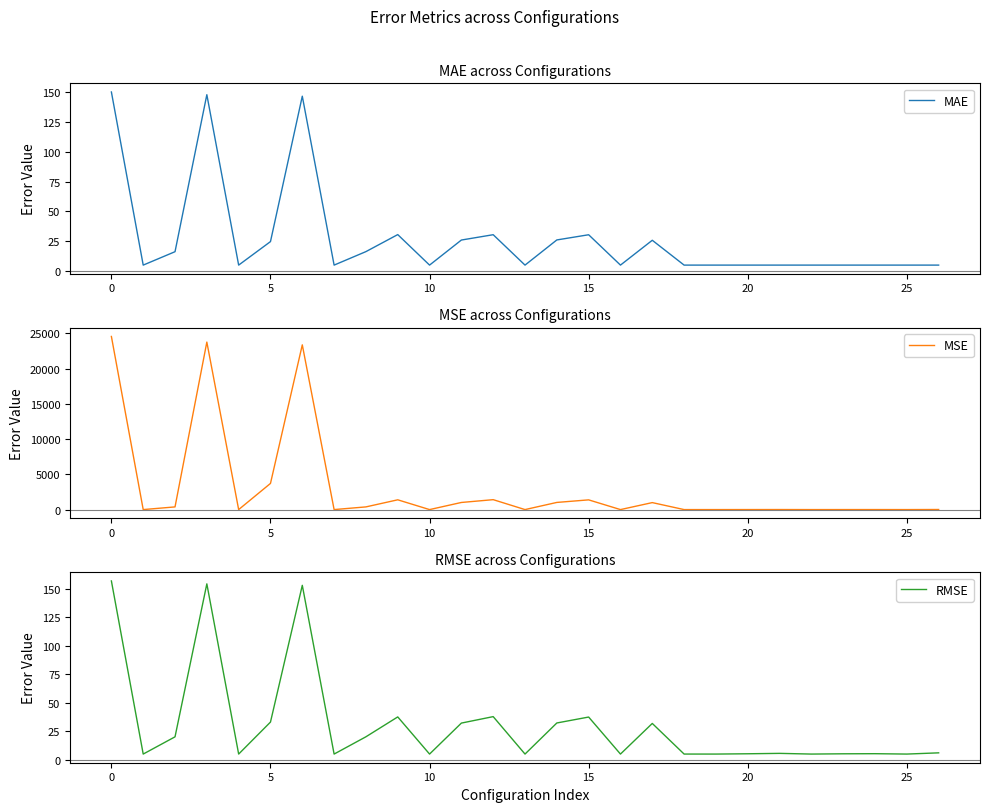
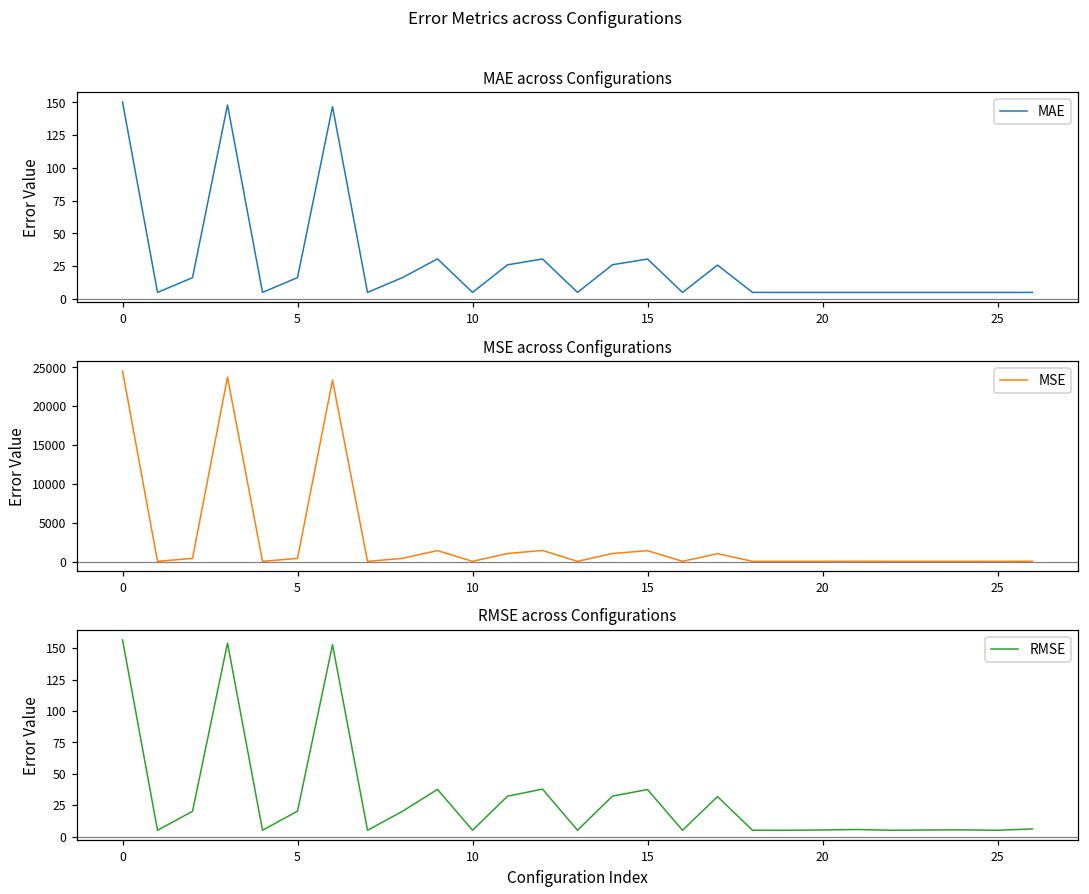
  {
    "MAE across Configurations": {
      "0": 150,
-     "5": 25,
+     "5": 16,
      "10": 5,
      "15": 30,
      "20": 5,
      "25": 5
    },
    "MSE across Configurations": {
      "0": 25000,
-     "5": 4000,
+     "5": 0,
      "10": 0,
      "15": 1000,
      "20": 0,
      "25": 0
    },
    "RMSE across Configurations": {
      "0": 157,
-     "5": 33,
+     "5": 20,
      "10": 5,
      "15": 37,
      "20": 5,
      "25": 5
    }
  }
